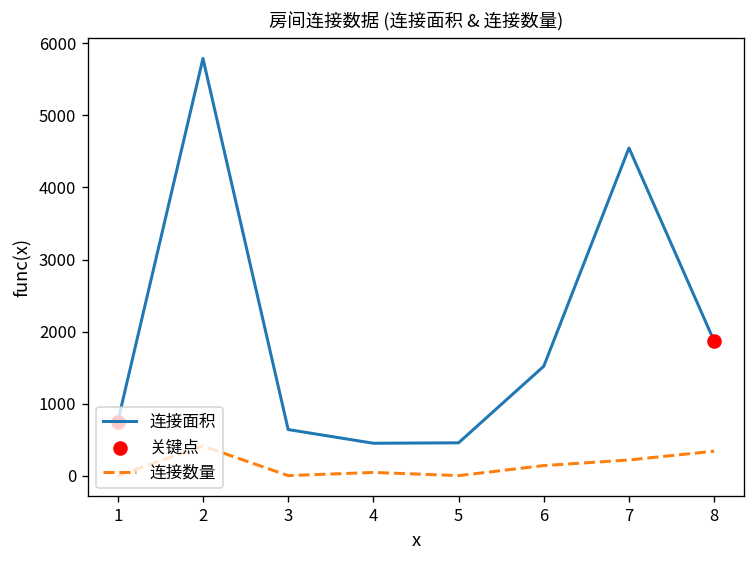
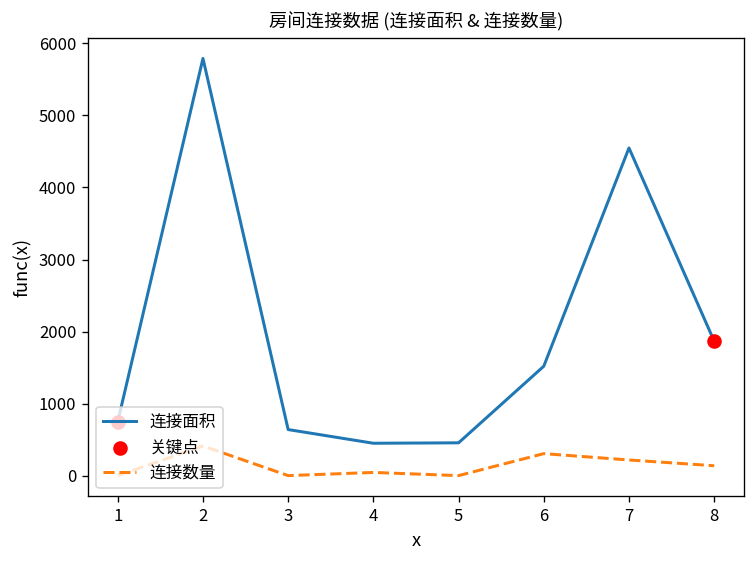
  {
    "连接面积": {
      "2": 5800,
      "3": 600,
      "4": 500,
      "5": 500,
      "6": 1500,
      "7": 4500
    },
    "连接数量": {
      "3": 0,
      "4": 0,
      "5": 0,
-     "6": 100,
+     "6": 300,
      "7": 200,
-     "8": 300
+     "8": 100
    }
  }
